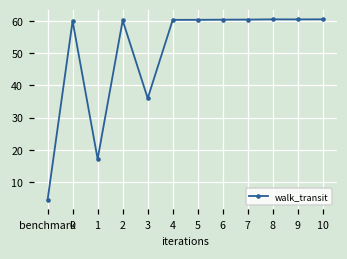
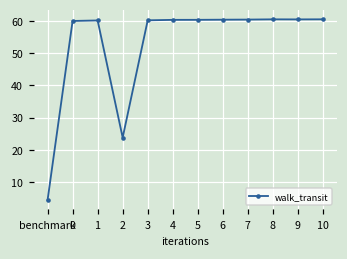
  {
    "benchmark": 4,
-   "1": 17,
-   "2": 60,
-   "3": 36,
+   "1": 60,
+   "2": 24,
+   "3": 60,
    "4": 60,
    "5": 60,
    "6": 60,
    "7": 60,
    "8": 61,
    "9": 60,
    "10": 61
  }
